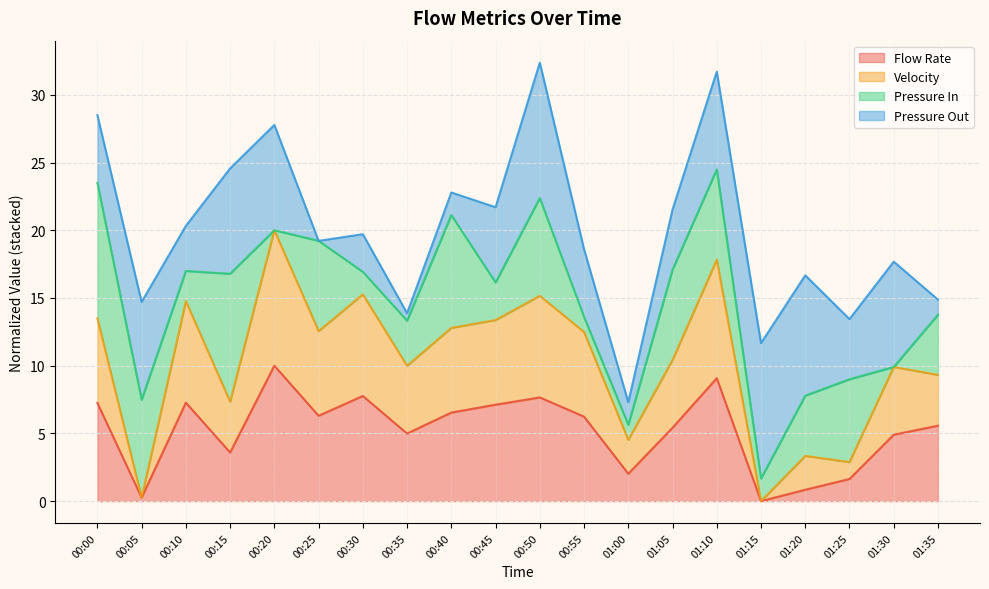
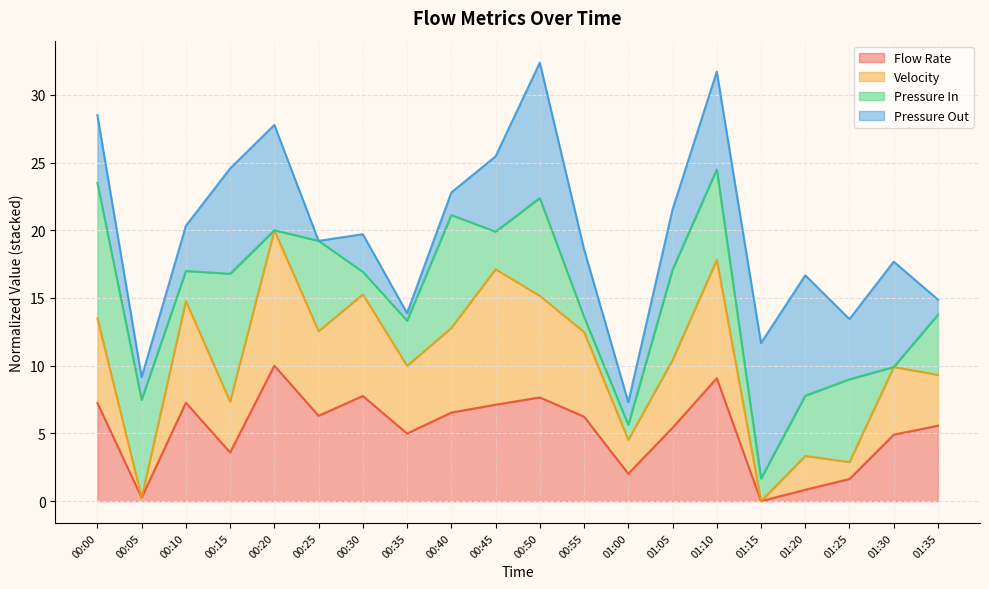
  {
    "Flow Rate": {
      "00:00": 7.2,
      "00:10": 7.3,
      "00:15": 3.6,
      "00:20": 10.0,
      "00:25": 6.3,
      "00:30": 7.8,
      "00:35": 5.0,
      "00:40": 6.5,
      "00:45": 7.1,
      "00:50": 7.7,
      "00:55": 6.2,
      "01:00": 2.0,
      "01:05": 5.4,
      "01:10": 9.1,
      "01:20": 0.8,
      "01:25": 1.6,
      "01:30": 4.9,
      "01:35": 5.6
    },
    "Velocity": {
      "00:00": 6.2,
      "00:10": 7.5,
      "00:15": 3.7,
      "00:25": 6.2,
      "00:30": 7.5,
      "00:35": 5.0,
      "00:40": 6.2,
-     "00:45": 6.2,
+     "00:45": 10.0,
      "00:50": 7.5,
      "00:55": 6.2,
      "01:00": 2.5,
      "01:05": 5.0,
      "01:10": 8.7,
      "01:20": 2.5,
      "01:25": 1.2,
      "01:35": 3.7
    },
    "Pressure In": {
      "00:00": 10.0,
      "00:05": 7.2,
      "00:10": 2.2,
      "00:15": 9.4,
      "00:30": 1.7,
      "00:35": 3.3,
      "00:40": 8.3,
      "00:45": 2.8,
      "00:50": 7.2,
      "00:55": 1.1,
      "01:00": 1.1,
      "01:05": 6.7,
      "01:10": 6.7,
      "01:15": 1.7,
      "01:20": 4.4,
      "01:25": 6.1,
      "01:35": 4.4
    },
    "Pressure Out": {
      "00:00": 5.0,
-     "00:05": 7.2,
+     "00:05": 1.7,
      "00:10": 3.3,
      "00:15": 7.8,
      "00:20": 7.8,
      "00:30": 2.8,
      "00:35": 0.6,
      "00:40": 1.7,
      "00:45": 5.6,
      "00:50": 10.0,
      "00:55": 5.0,
      "01:00": 1.7,
      "01:05": 4.4,
      "01:10": 7.2,
      "01:15": 10.0,
      "01:20": 8.9,
      "01:25": 4.4,
      "01:30": 7.8,
      "01:35": 1.1
    }
  }
